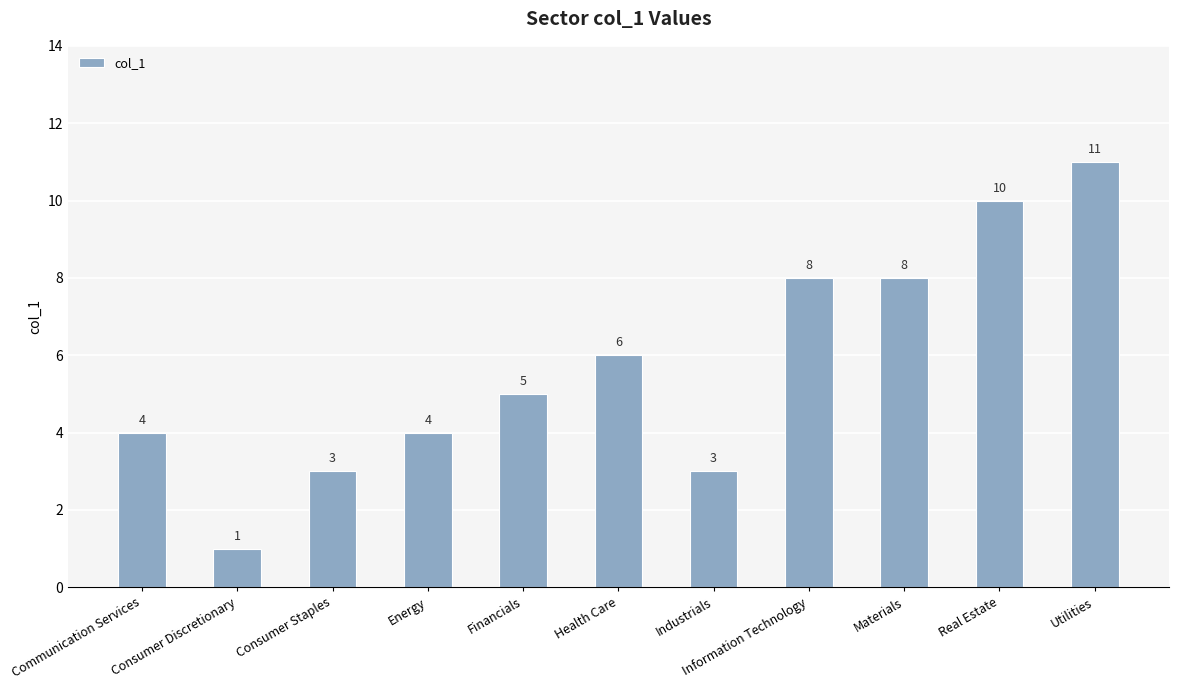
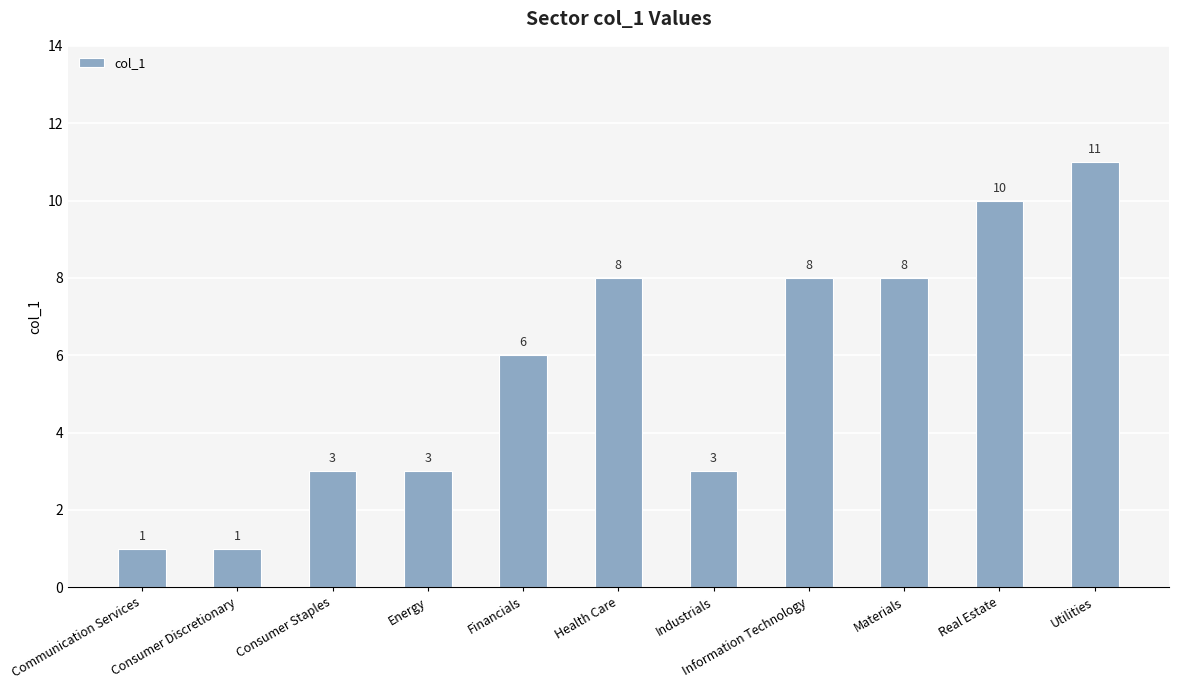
  {
-   "Communication Services": 4,
+   "Communication Services": 1,
    "Consumer Discretionary": 1,
    "Consumer Staples": 3,
-   "Energy": 4,
-   "Financials": 5,
-   "Health Care": 6,
+   "Energy": 3,
+   "Financials": 6,
+   "Health Care": 8,
    "Industrials": 3,
    "Information Technology": 8,
    "Materials": 8,
    "Real Estate": 10,
    "Utilities": 11
  }
